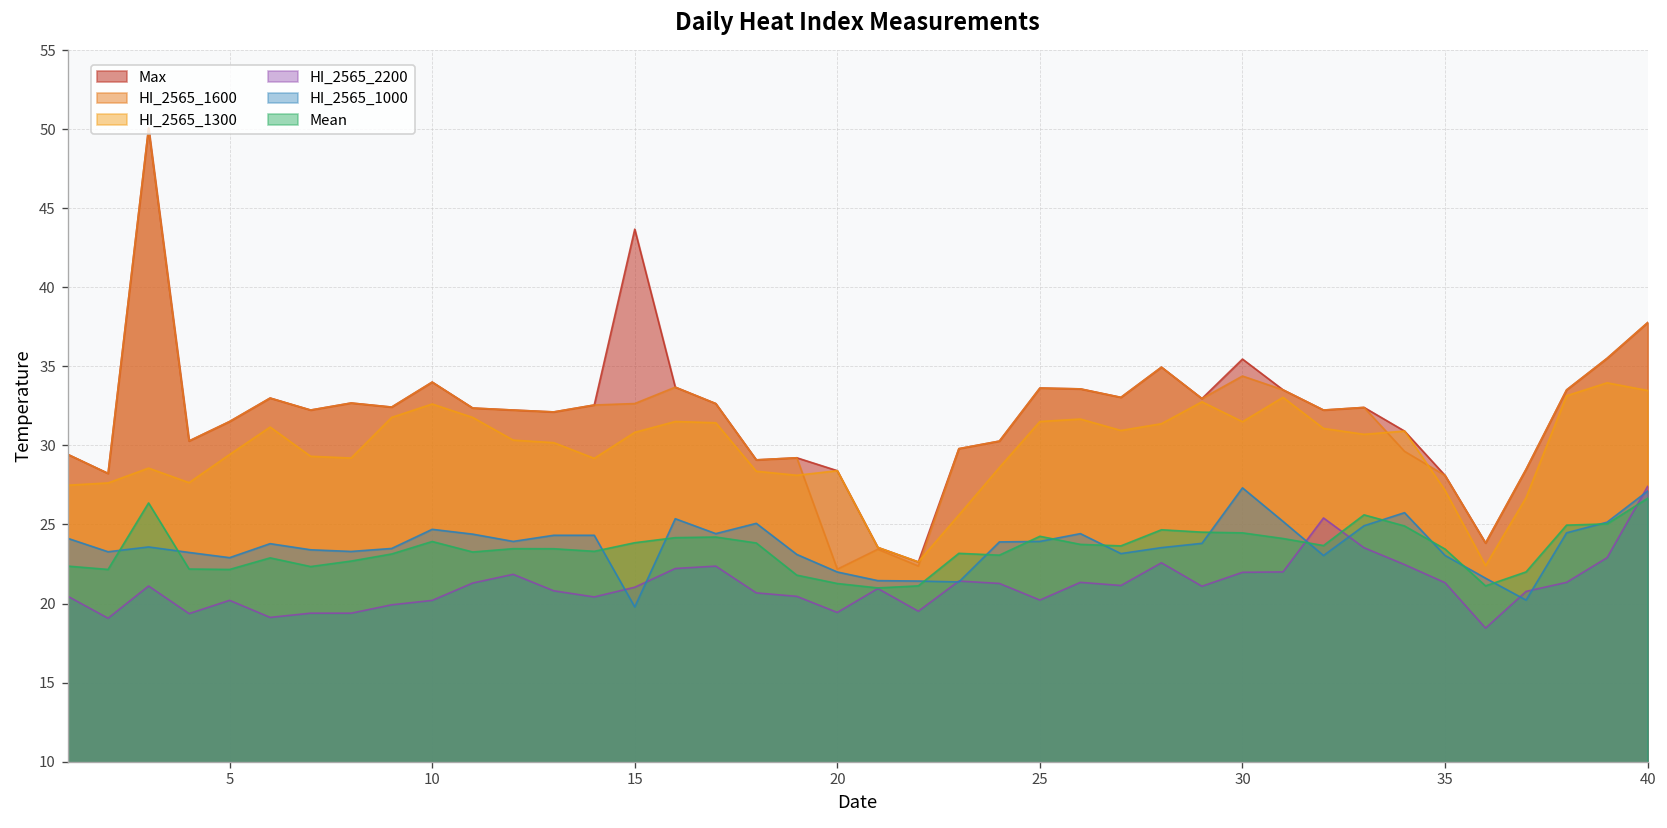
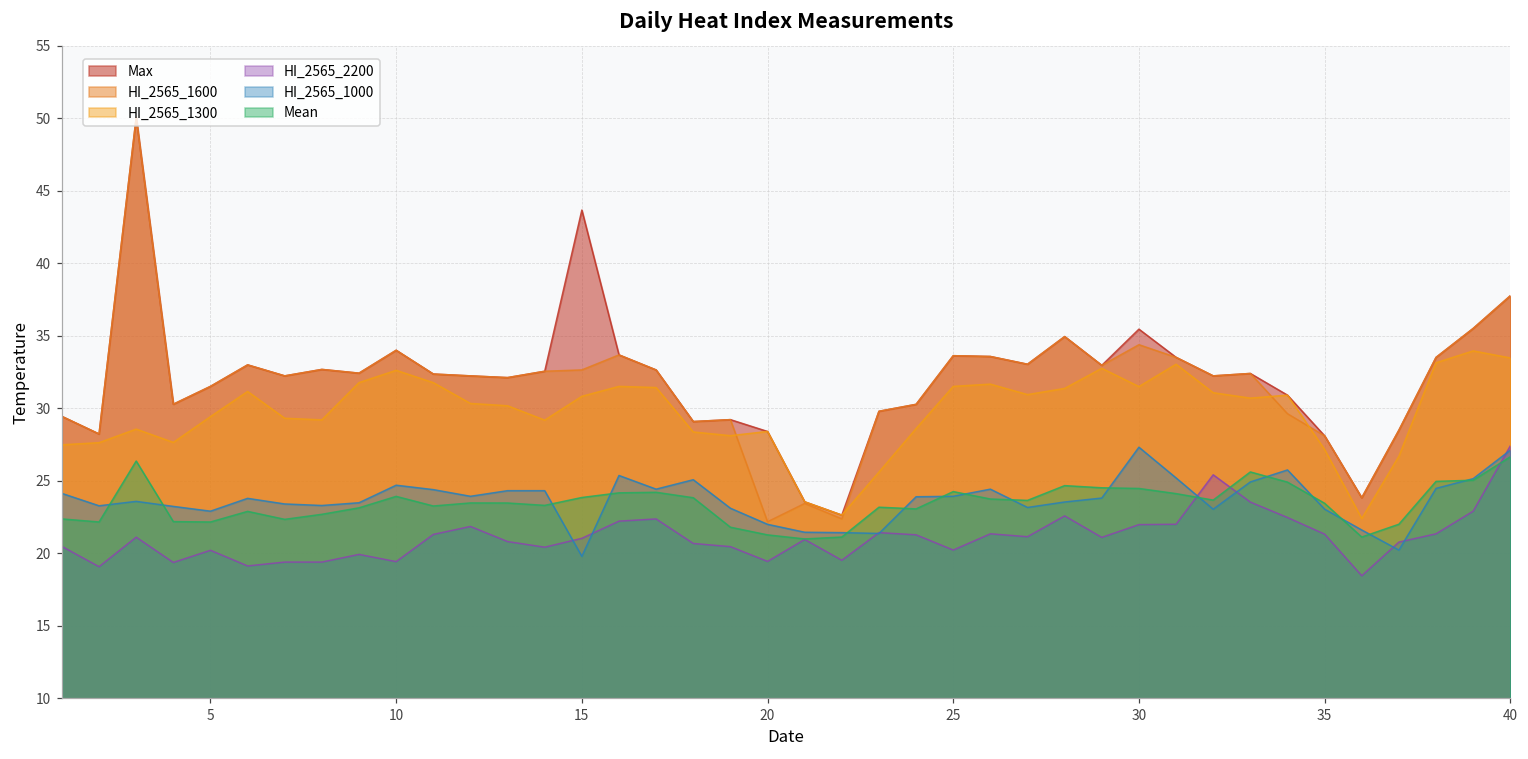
  {
    "Max": {
      "15": 43.7,
      "30": 35.5
    },
    "HI_2565_2200": {
      "5": 20.2,
-     "10": 20.2,
+     "10": 19.4,
      "15": 21.0,
      "20": 19.4,
      "25": 20.2,
      "30": 22.0,
      "35": 21.3,
      "40": 27.4
    },
    "HI_2565_1000": {
      "5": 22.9,
      "10": 24.7,
      "15": 19.8,
      "25": 23.9,
      "30": 27.3,
      "35": 23.0,
      "40": 27.1
    },
    "Mean": {
      "5": 22.2,
      "10": 23.9,
      "15": 23.8,
      "20": 21.3,
      "25": 24.3,
      "30": 24.5,
      "35": 23.4,
      "40": 26.7
    }
  }
